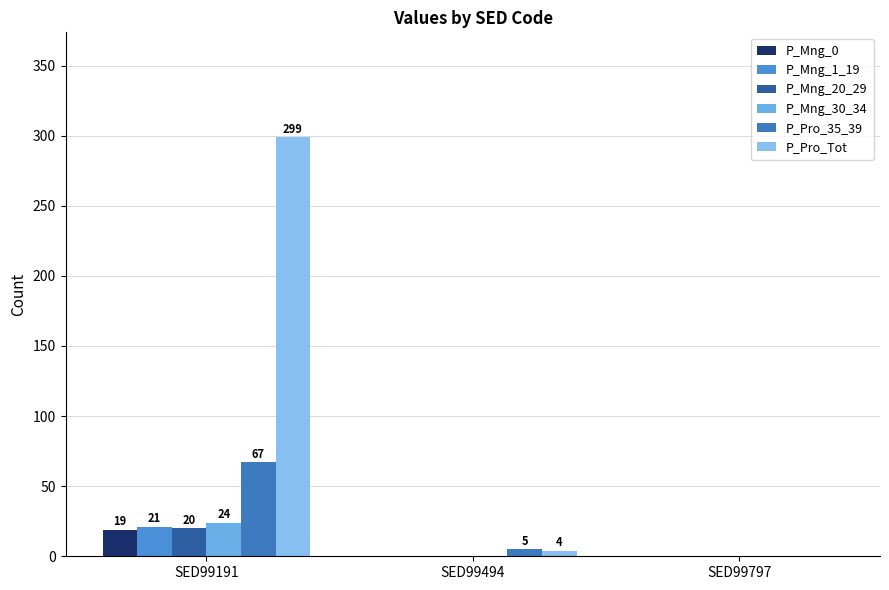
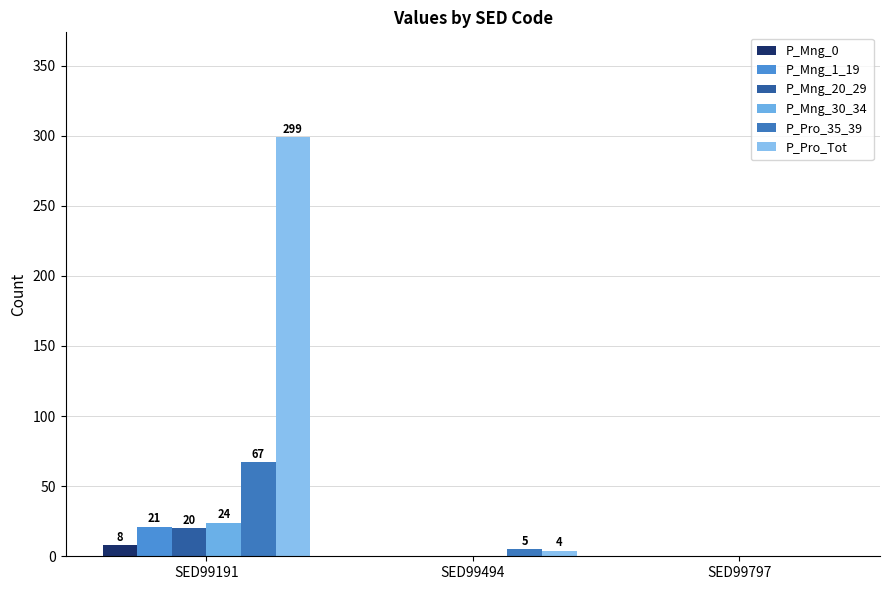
  {
    "P_Mng_0": {
-     "SED99191": 19
+     "SED99191": 8
    }
  }
